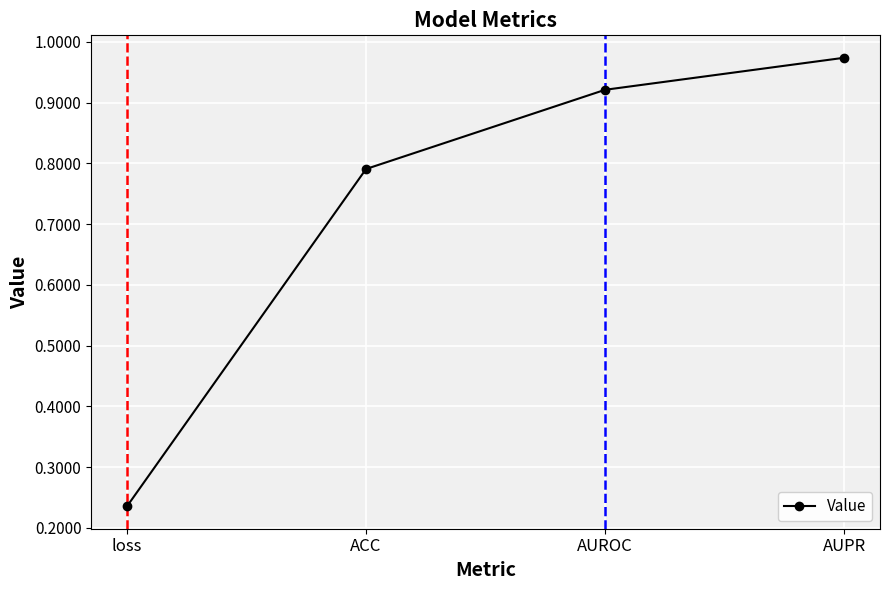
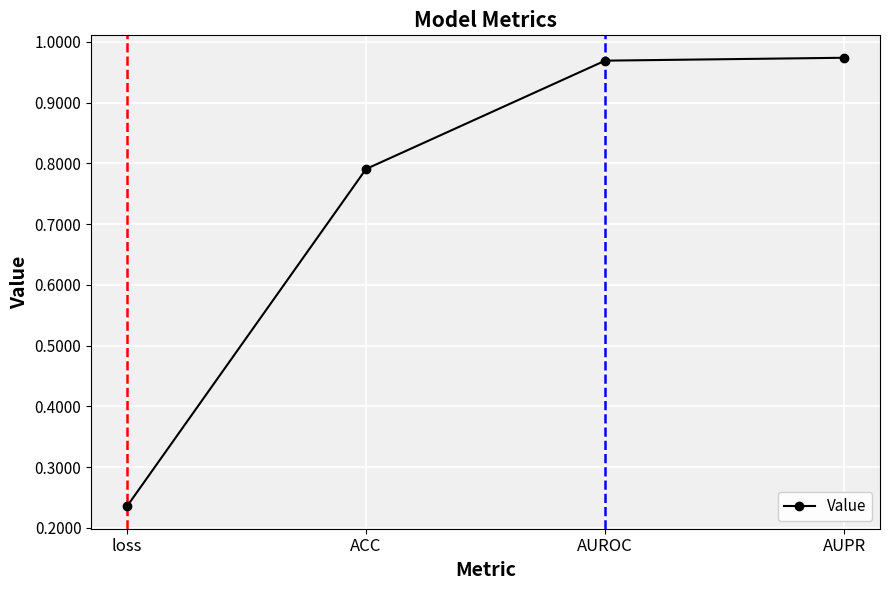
  {
    "loss": 0.24,
    "ACC": 0.79,
-   "AUROC": 0.92,
+   "AUROC": 0.97,
    "AUPR": 0.97
  }
